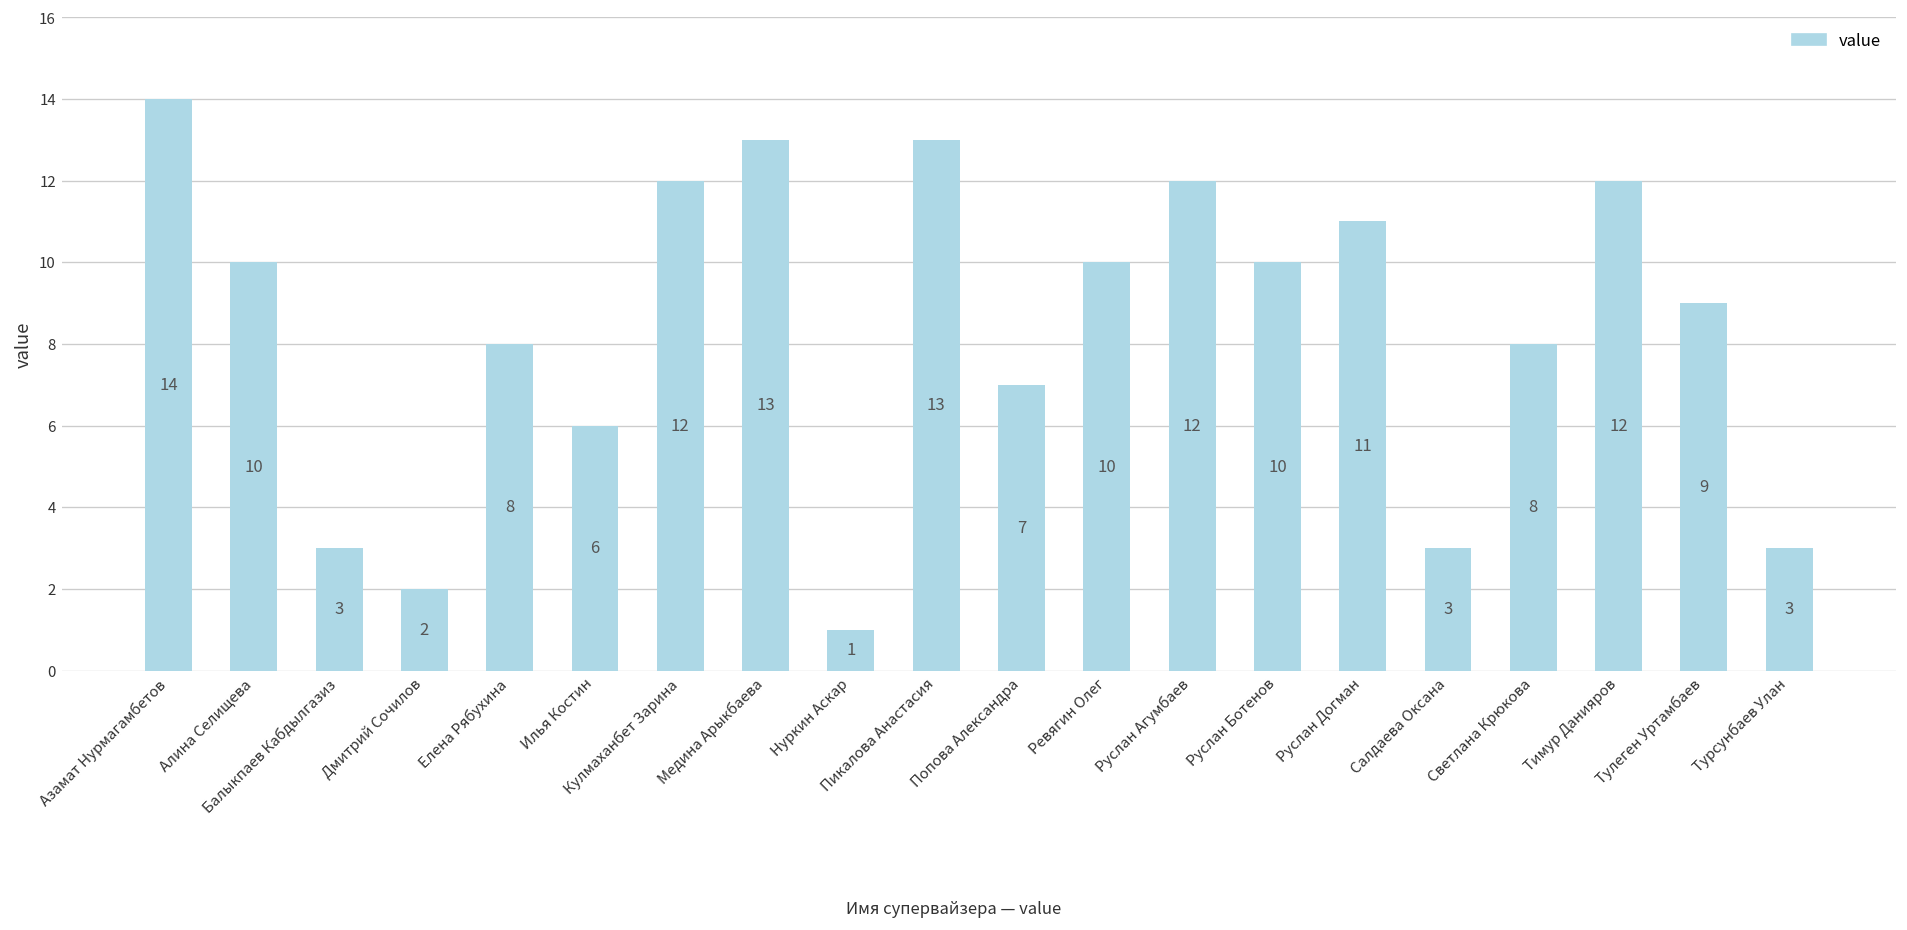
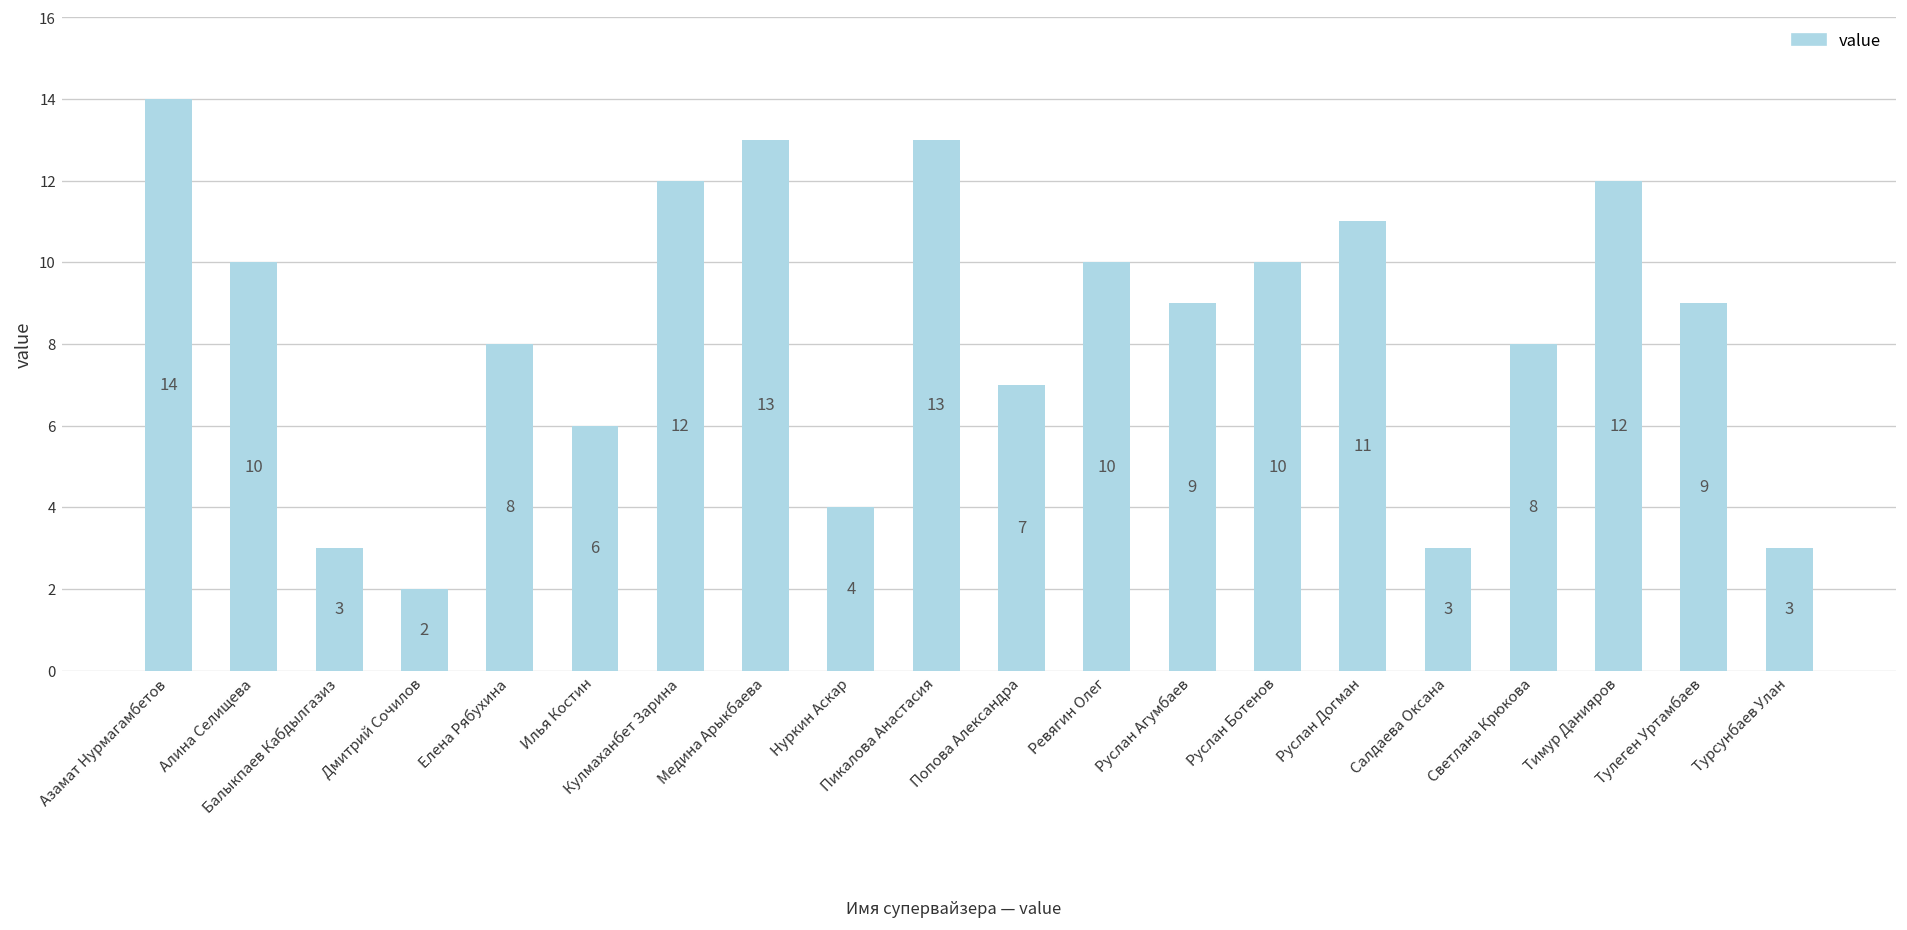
  {
    "Азамат Нурмагамбетов": 14,
    "Алина Селищева": 10,
    "Балыкпаев Кабдылгазиз": 3,
    "Дмитрий Сочилов": 2,
    "Елена Рябухина": 8,
    "Илья Костин": 6,
    "Кулмаханбет Зарина": 12,
    "Медина Арыкбаева": 13,
-   "Нуркин Аскар": 1,
+   "Нуркин Аскар": 4,
    "Пикалова Анастасия": 13,
    "Попова Александра": 7,
    "Ревягин Олег": 10,
-   "Руслан Агумбаев": 12,
+   "Руслан Агумбаев": 9,
    "Руслан Ботенов": 10,
    "Руслан Догман": 11,
    "Салдаева Оксана": 3,
    "Светлана Крюкова": 8,
    "Тимур Данияров": 12,
    "Тулеген Уртамбаев": 9,
    "Турсунбаев Улан": 3
  }
